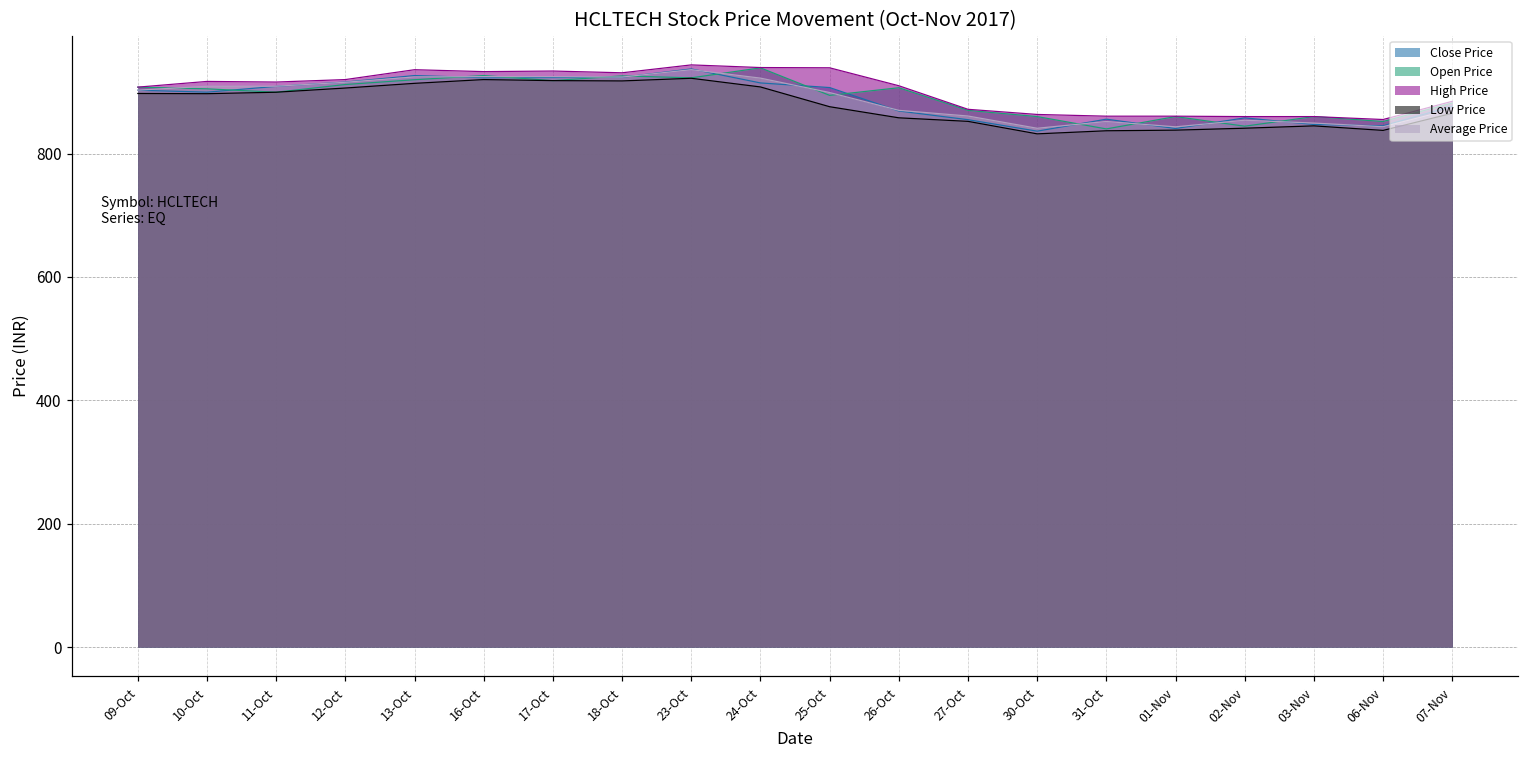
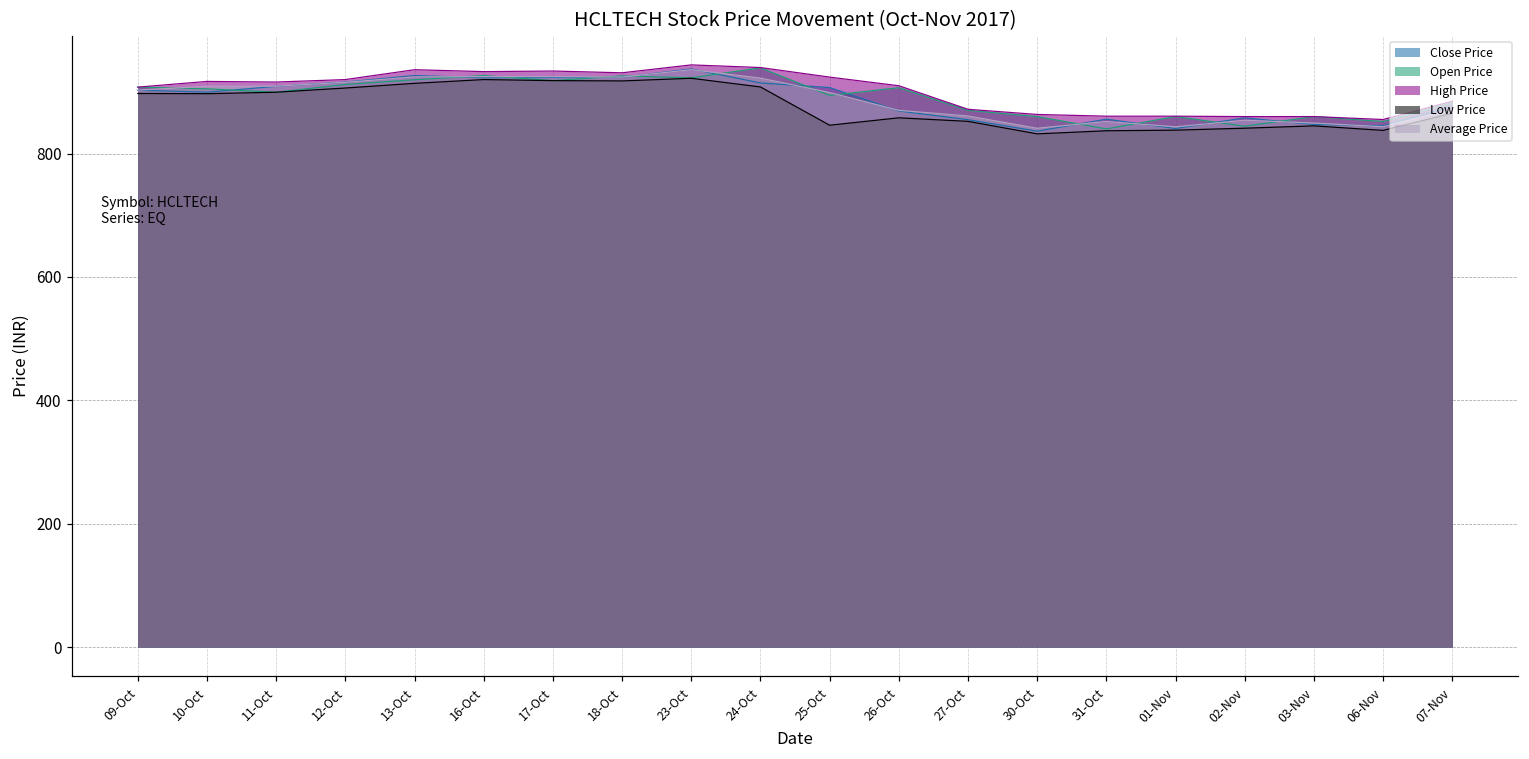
  {
    "High Price": {
      "10-Oct": 920,
      "11-Oct": 920,
      "13-Oct": 940,
      "16-Oct": 930,
      "17-Oct": 930,
      "18-Oct": 930,
      "23-Oct": 940,
-     "25-Oct": 940,
+     "25-Oct": 920,
      "31-Oct": 860
    },
    "Low Price": {
      "09-Oct": 900,
      "12-Oct": 910,
      "13-Oct": 910,
      "18-Oct": 920,
      "24-Oct": 910,
-     "25-Oct": 880,
+     "25-Oct": 850,
      "26-Oct": 860,
      "06-Nov": 840
    },
    "Average Price": {
      "24-Oct": 920,
      "25-Oct": 900,
      "27-Oct": 860,
      "30-Oct": 840
    }
  }
